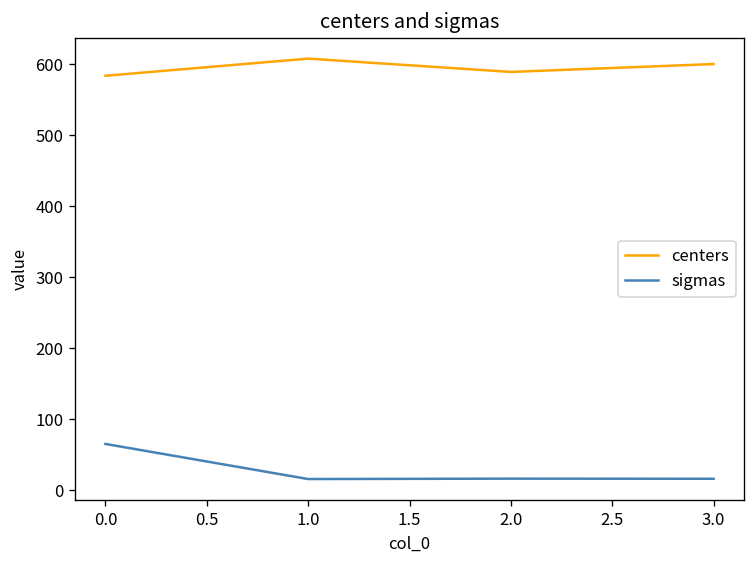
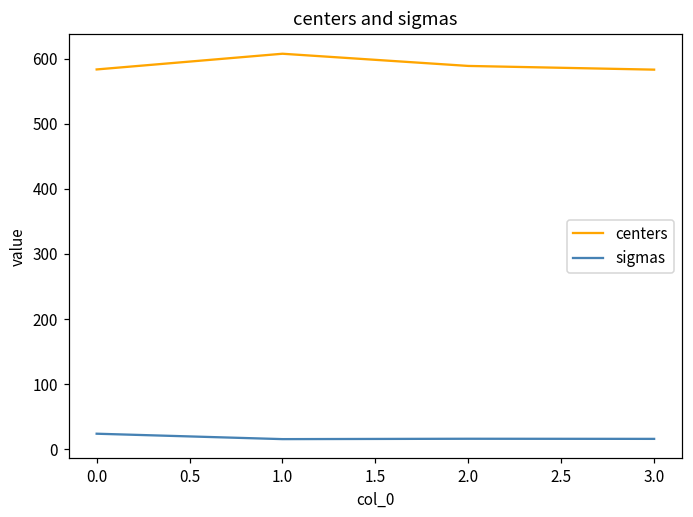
  {
    "centers": {
      "0.0": 580,
      "1.0": 610,
      "2.0": 590,
-     "3.0": 600
+     "3.0": 580
    },
    "sigmas": {
-     "0.0": 70,
+     "0.0": 20,
      "1.0": 20,
      "2.0": 20,
      "3.0": 20
    }
  }
